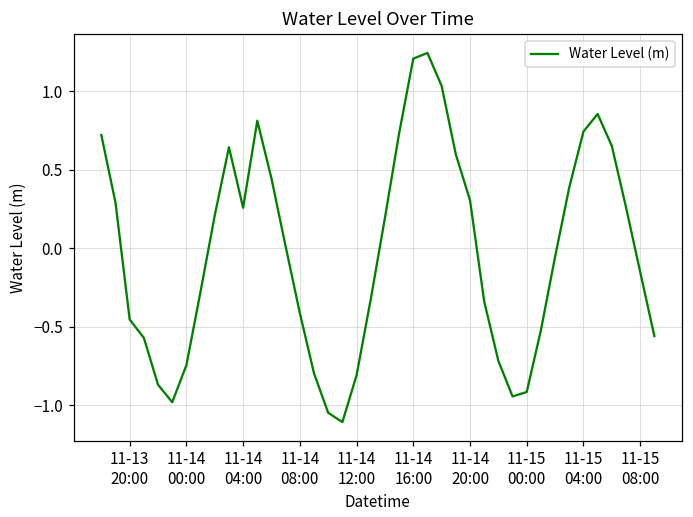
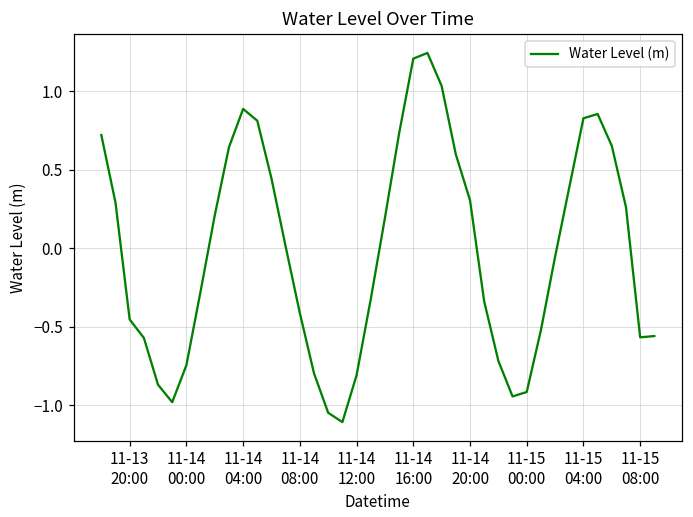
  {
    "11-13 20:00": -0.45,
    "11-14 00:00": -0.74,
-   "11-14 04:00": 0.26,
+   "11-14 04:00": 0.89,
    "11-14 08:00": -0.41,
    "11-14 12:00": -0.81,
    "11-14 16:00": 1.21,
    "11-14 20:00": 0.31,
    "11-15 00:00": -0.91,
-   "11-15 04:00": 0.74,
-   "11-15 08:00": -0.15
+   "11-15 04:00": 0.83,
+   "11-15 08:00": -0.57
  }
